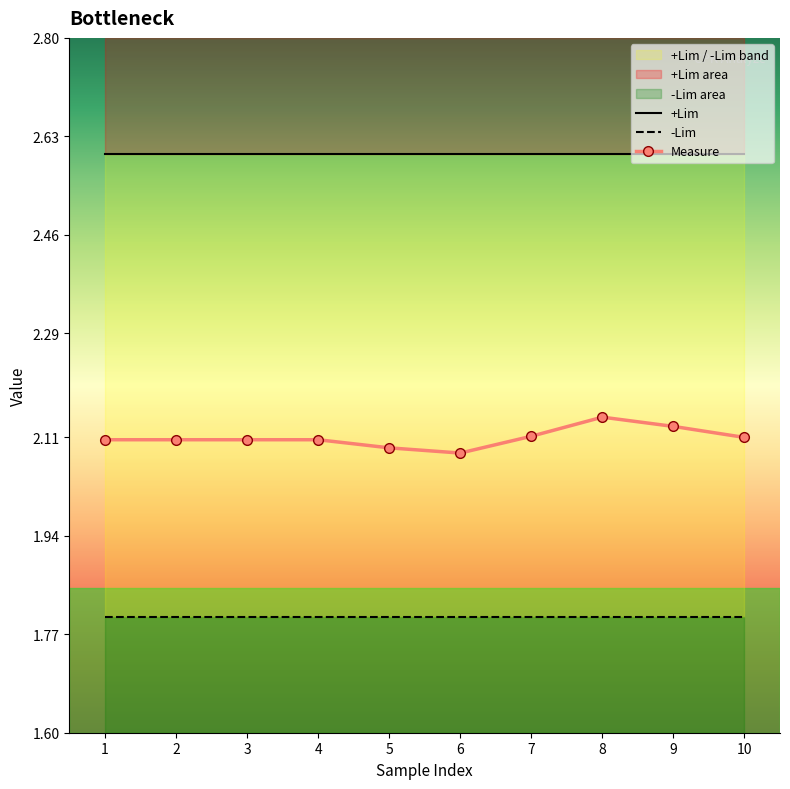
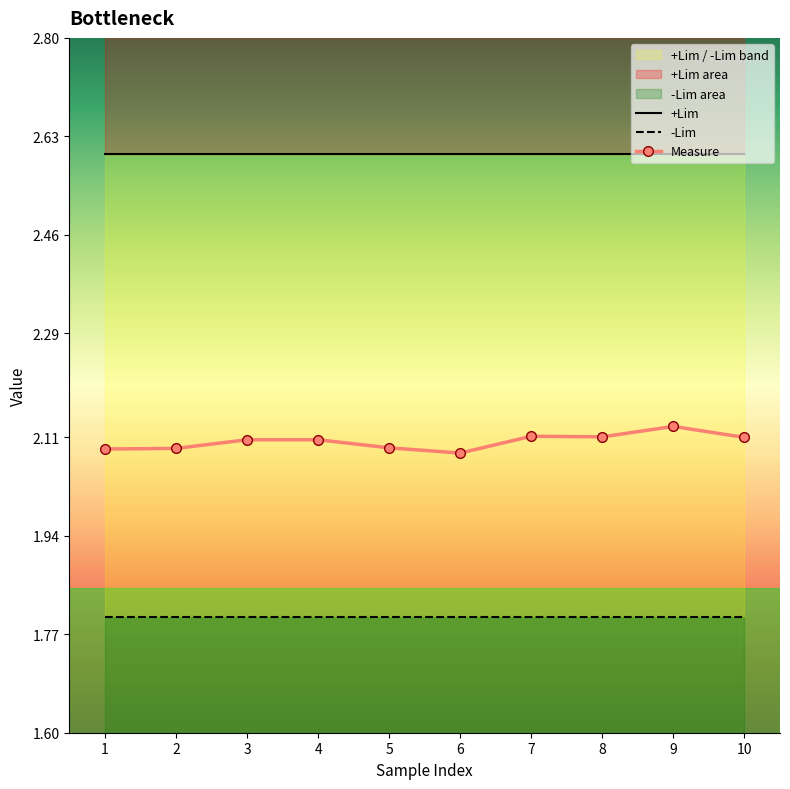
  {
    "+Lim / -Lim band": {
      "1": 2.60,
      "2": 2.60,
      "3": 2.60,
      "4": 2.60,
      "5": 2.60,
      "6": 2.60,
      "7": 2.60,
      "8": 2.60
    },
    "+Lim area": {
      "1": 0.20,
      "2": 0.20,
      "3": 0.20,
      "4": 0.20,
      "5": 0.20,
      "6": 0.20,
      "7": 0.20,
      "8": 0.20,
      "9": 0.20,
      "10": 0.20
    },
    "Measure": {
-     "1": 2.11,
-     "2": 2.11,
+     "1": 2.09,
+     "2": 2.09,
      "3": 2.11,
      "4": 2.11,
      "5": 2.09,
      "6": 2.08,
      "7": 2.11,
-     "8": 2.15,
+     "8": 2.11,
      "9": 2.13,
      "10": 2.11
    }
  }
